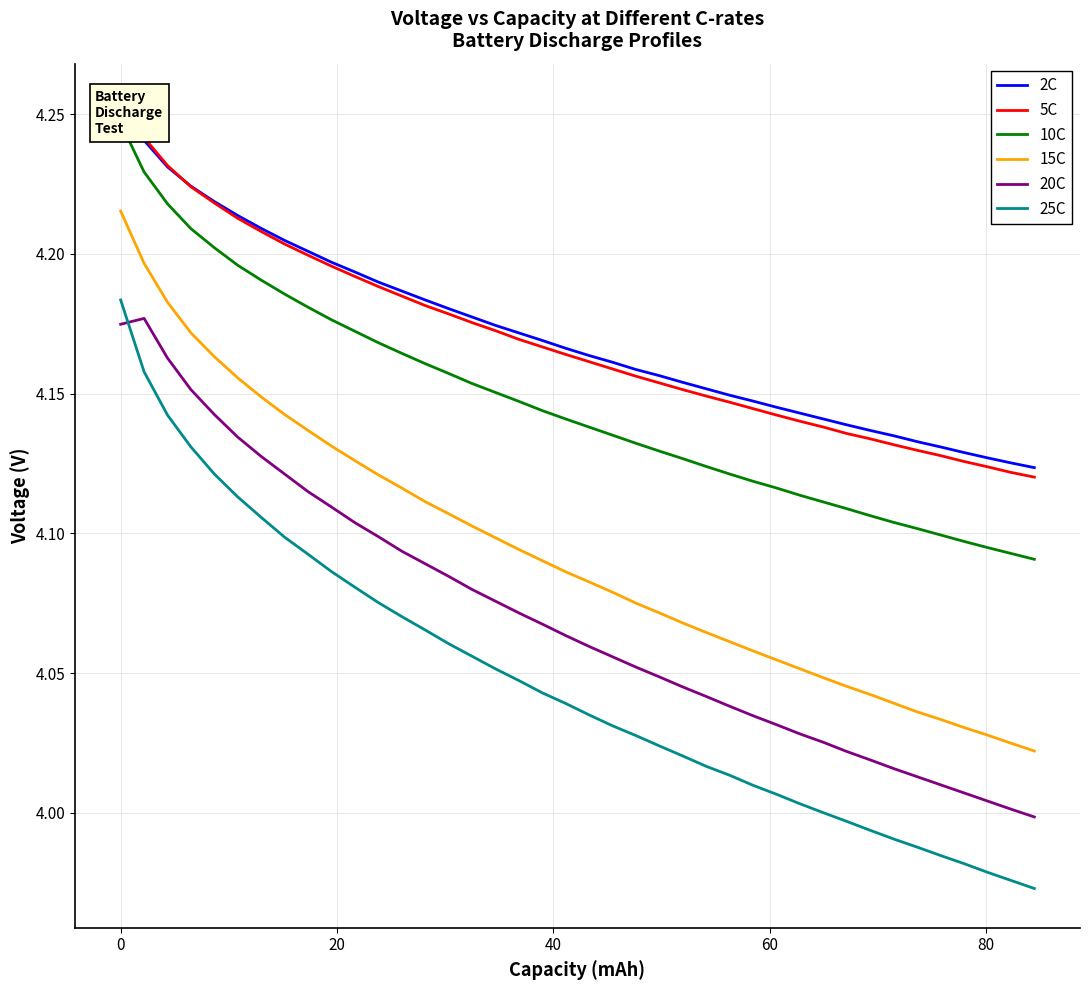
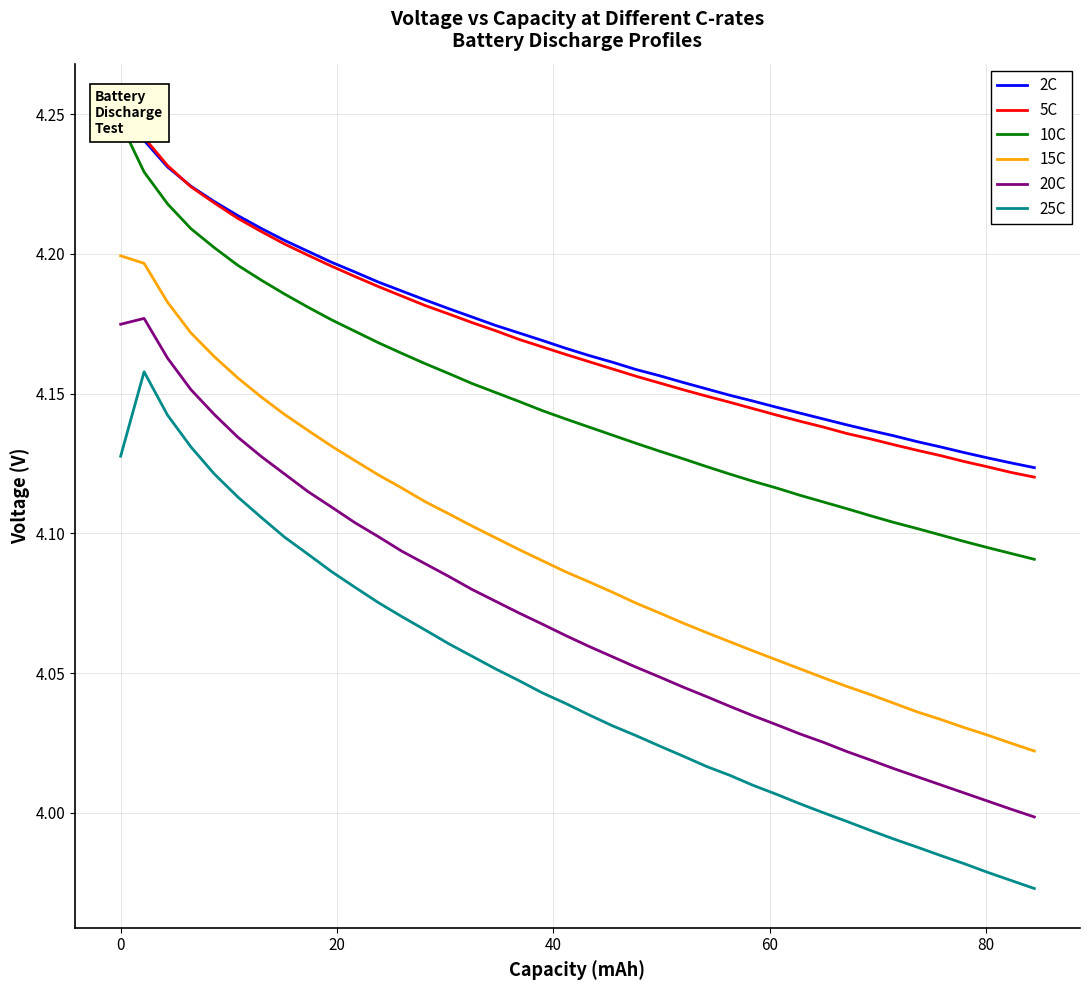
  {
    "15C": {
-     "0": 4.215
+     "0": 4.199
    },
    "20C": {
      "0": 4.175
    },
    "25C": {
-     "0": 4.184
+     "0": 4.128
    }
  }
